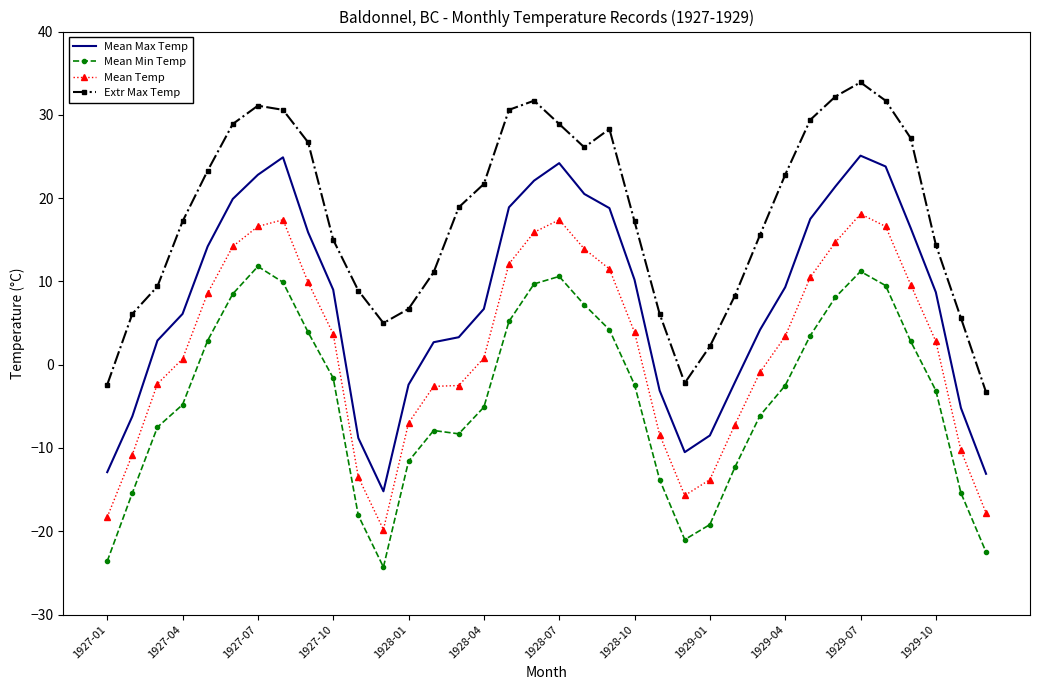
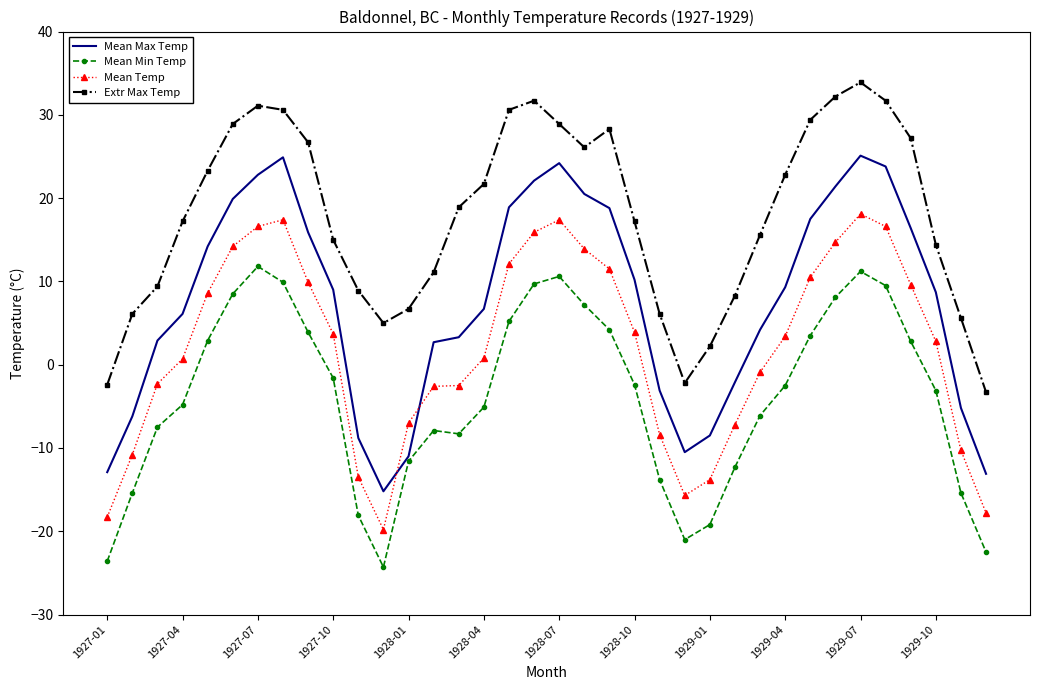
  {
    "Mean Max Temp": {
      "1927-01": -13,
      "1927-04": 6,
      "1927-07": 23,
      "1927-10": 9,
-     "1928-01": -2,
+     "1928-01": -11,
      "1928-04": 7,
      "1928-07": 24,
      "1928-10": 10,
      "1929-01": -9,
      "1929-04": 9,
      "1929-07": 25,
      "1929-10": 9
    },
    "Mean Min Temp": {
      "1927-01": -24,
      "1927-04": -5,
      "1927-07": 12,
      "1927-10": -2,
      "1928-01": -12,
      "1928-04": -5,
      "1928-07": 11,
      "1928-10": -2,
      "1929-01": -19,
      "1929-04": -3,
      "1929-07": 11,
      "1929-10": -3
    },
    "Mean Temp": {
      "1927-01": -18,
      "1927-04": 1,
      "1927-07": 17,
      "1927-10": 4,
      "1928-01": -7,
      "1928-04": 1,
      "1928-07": 17,
      "1928-10": 4,
      "1929-01": -14,
      "1929-04": 3,
      "1929-07": 18,
      "1929-10": 3
    },
    "Extr Max Temp": {
      "1927-01": -2,
      "1927-04": 17,
      "1927-07": 31,
      "1927-10": 15,
      "1928-01": 7,
      "1928-04": 22,
      "1928-07": 29,
      "1928-10": 17,
      "1929-01": 2,
      "1929-04": 23,
      "1929-07": 34,
      "1929-10": 14
    }
  }
